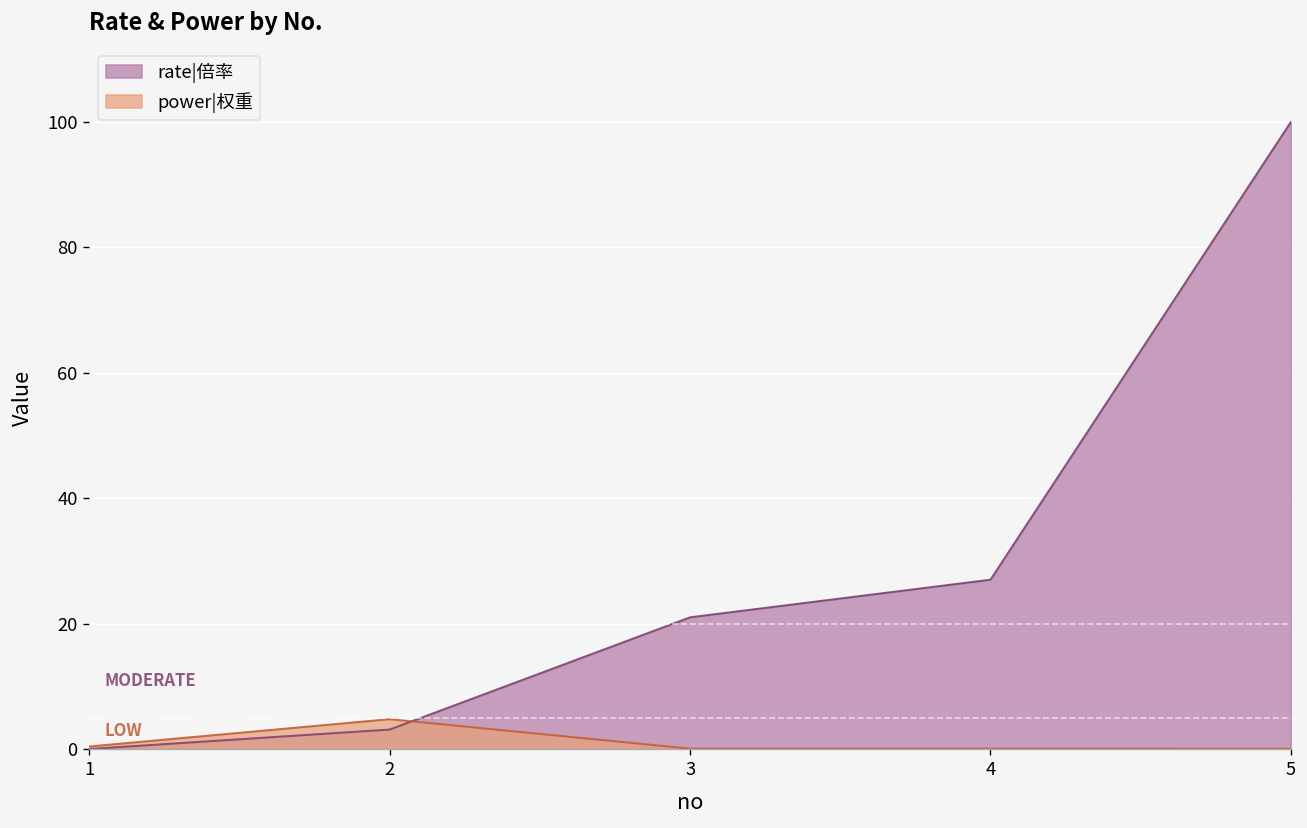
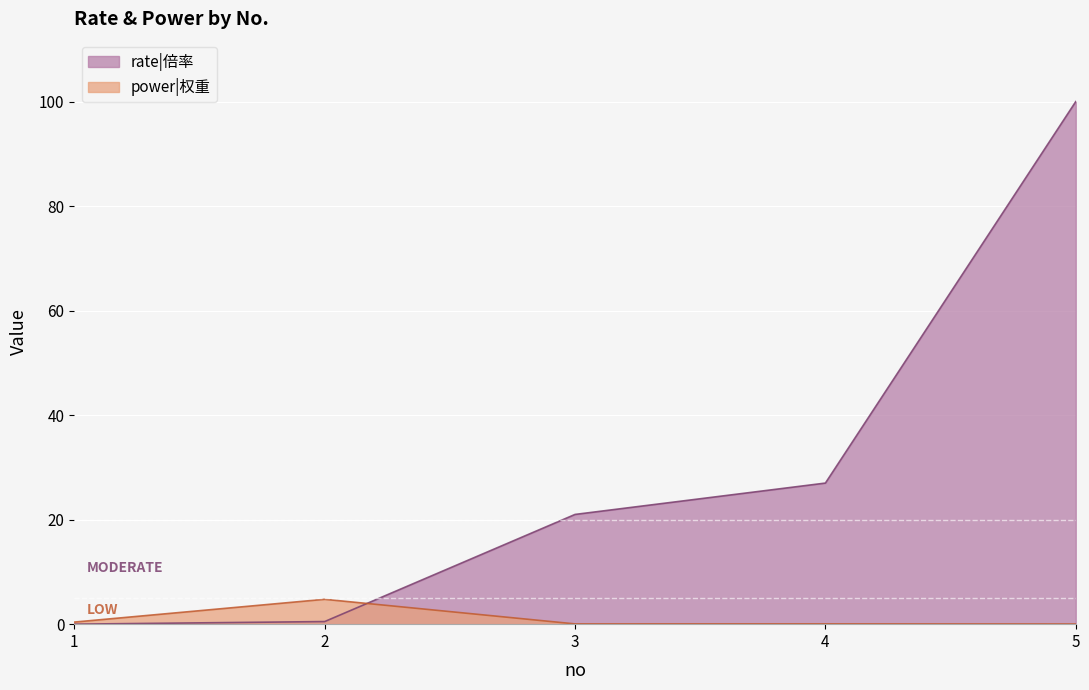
  {
    "rate|倍率": {
-     "2": 3,
+     "2": 1,
      "3": 21,
      "4": 27,
      "5": 100
    },
    "power|权重": {
      "2": 5,
      "3": 0,
      "4": 0,
      "5": 0
    }
  }
